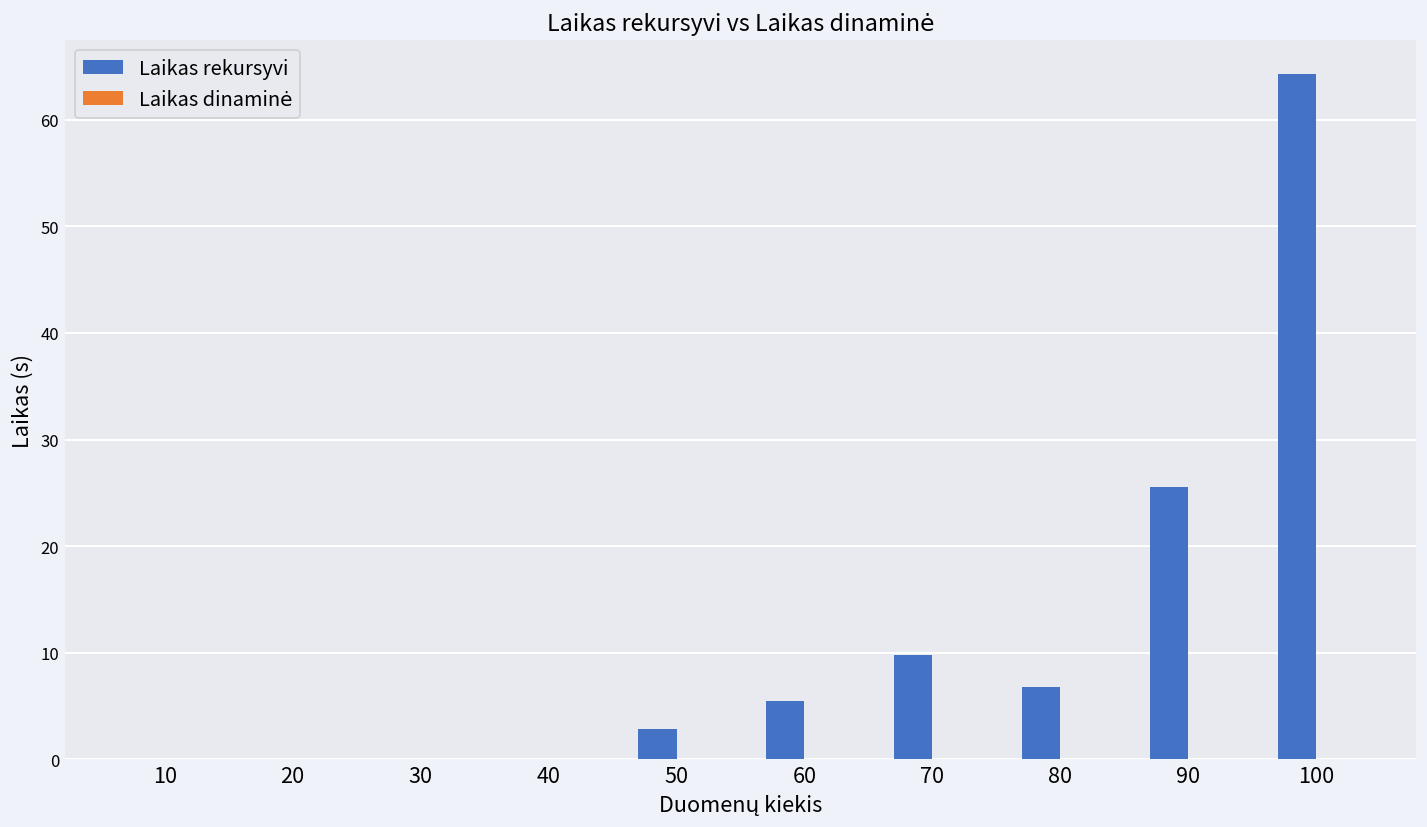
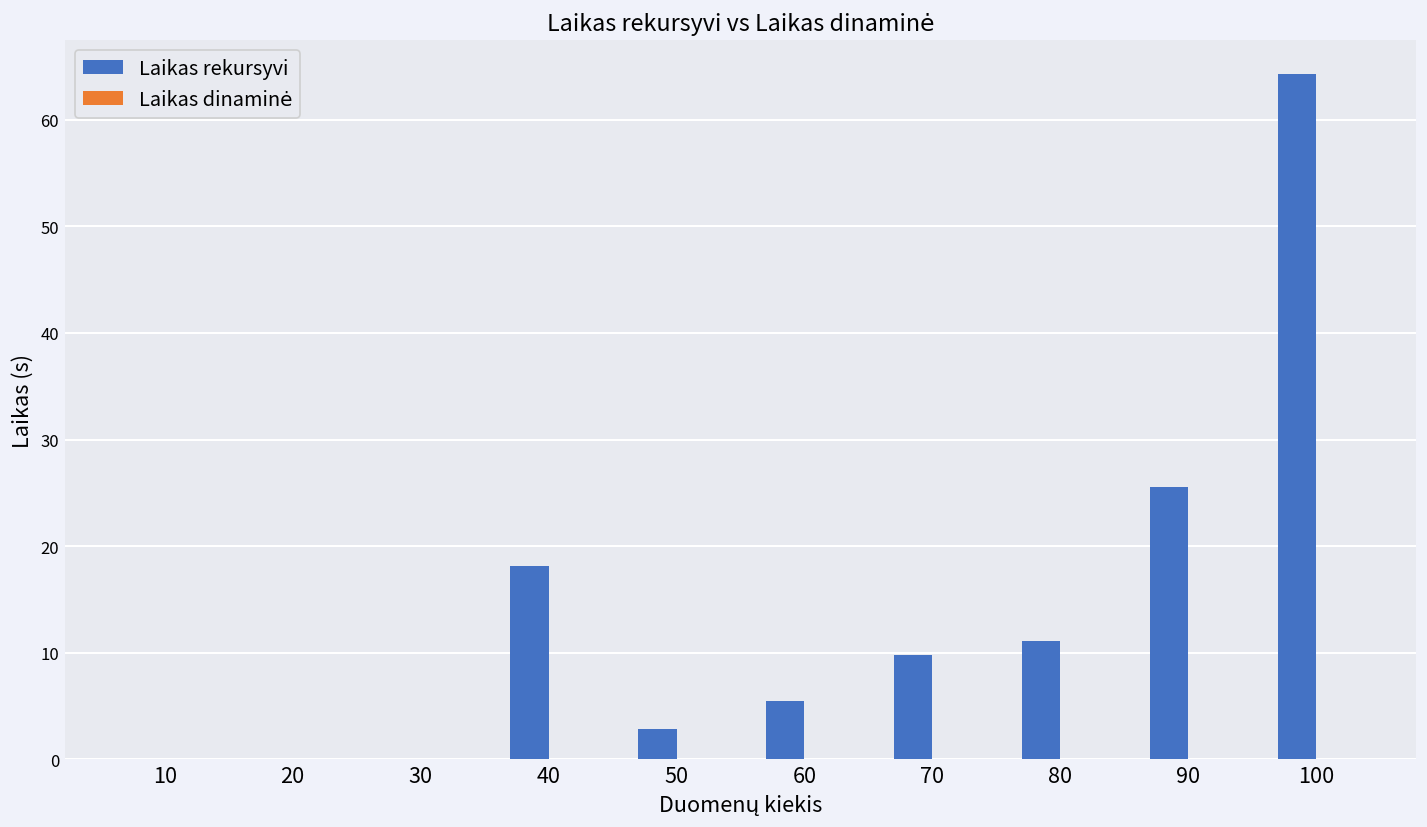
  {
    "Laikas rekursyvi": {
-     "40": 0,
+     "40": 18,
      "50": 3,
      "60": 5,
      "70": 10,
-     "80": 7,
+     "80": 11,
      "90": 26,
      "100": 64
    }
  }
